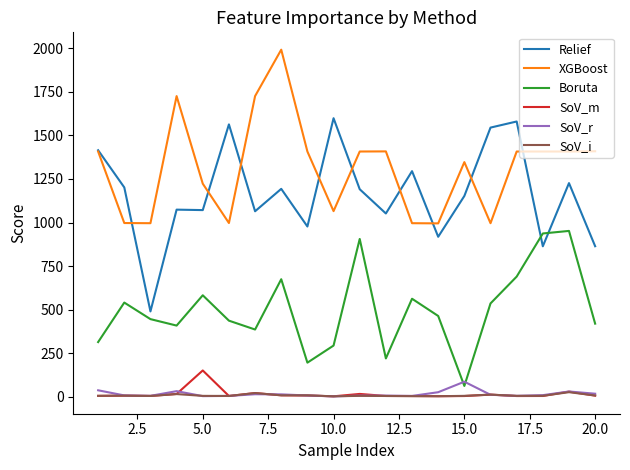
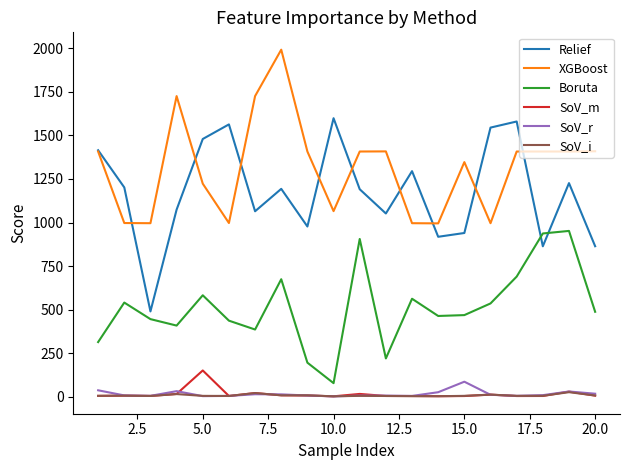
  {
    "Relief": {
-     "5.0": 1070,
+     "5.0": 1480,
      "10.0": 1600,
-     "15.0": 1150,
+     "15.0": 940,
      "20.0": 860
    },
    "XGBoost": {
      "5.0": 1220,
      "10.0": 1070,
      "15.0": 1350
    },
    "Boruta": {
      "5.0": 580,
-     "10.0": 290,
-     "15.0": 60,
-     "20.0": 420
+     "10.0": 80,
+     "15.0": 470,
+     "20.0": 490
    },
    "SoV_m": {
      "5.0": 150
    },
    "SoV_r": {
      "15.0": 90
    }
  }
